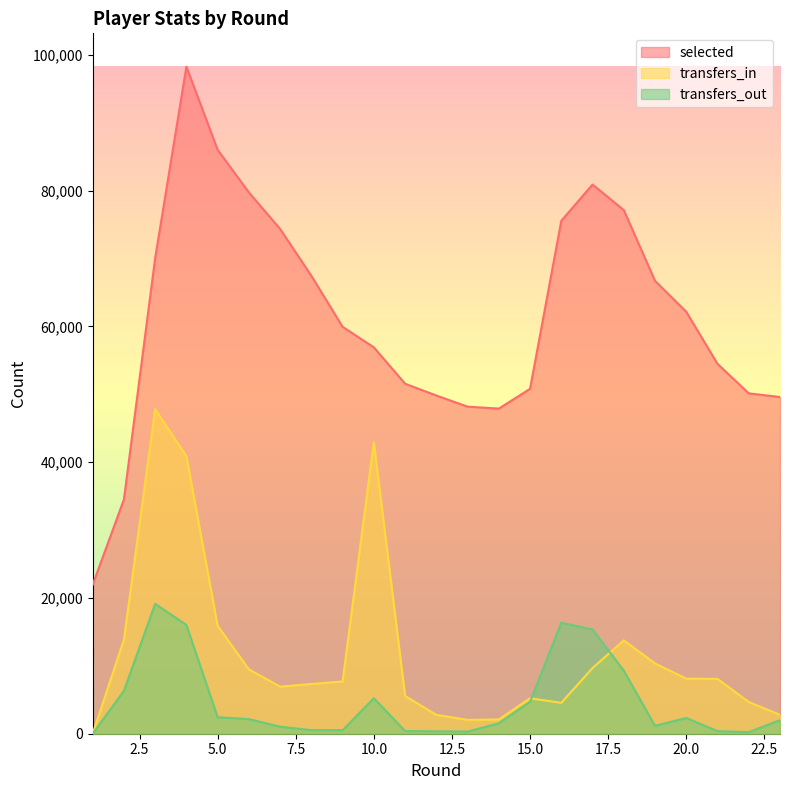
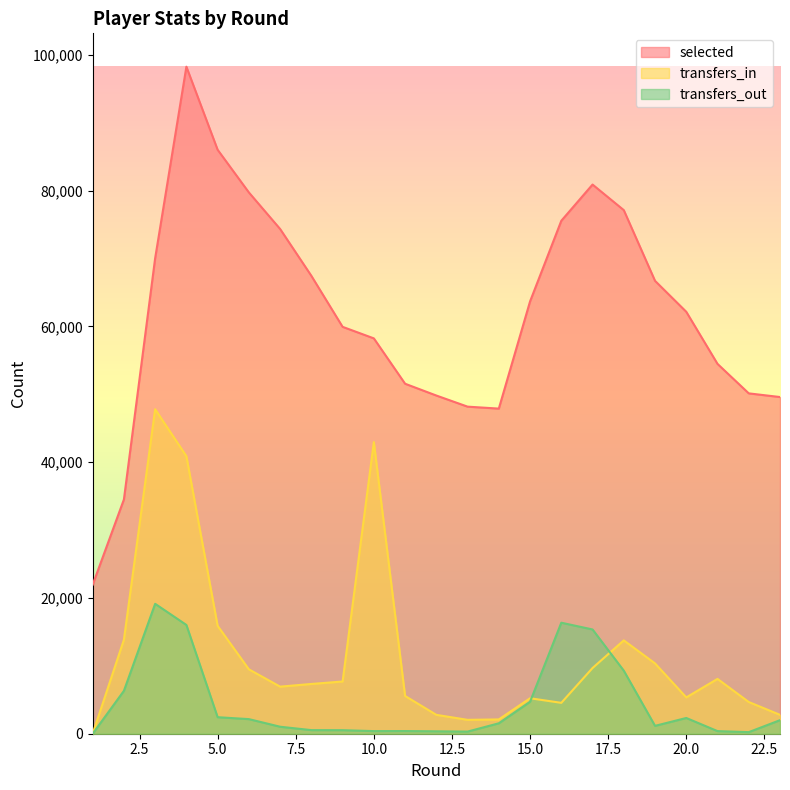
  {
    "selected": {
      "5.0": "86,000",
-     "10.0": "57,000",
-     "15.0": "51,000",
+     "10.0": "58,000",
+     "15.0": "64,000",
      "20.0": "62,000"
    },
    "transfers_in": {
      "5.0": "16,000",
      "10.0": "43,000",
      "15.0": "5,000",
-     "20.0": "8,000"
+     "20.0": "5,000"
    },
    "transfers_out": {
      "5.0": "2,000",
-     "10.0": "5,000",
+     "10.0": "0",
      "15.0": "5,000",
      "20.0": "2,000"
    }
  }
